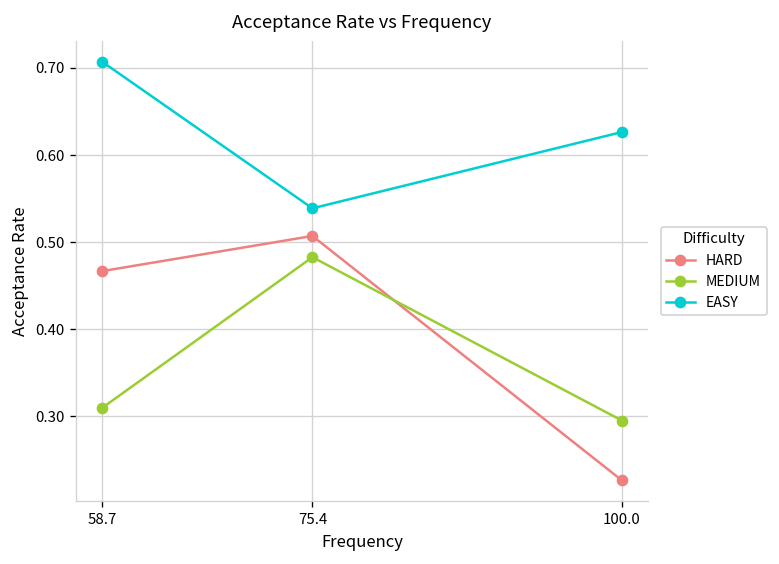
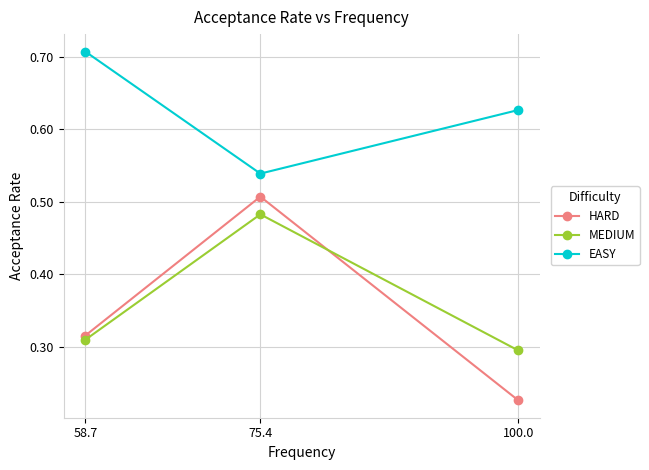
  {
    "HARD": {
-     "58.7": 0.47,
+     "58.7": 0.32,
      "75.4": 0.51,
      "100.0": 0.23
    },
    "MEDIUM": {
      "58.7": 0.31,
      "75.4": 0.48,
      "100.0": 0.30
    },
    "EASY": {
      "58.7": 0.71,
      "75.4": 0.54,
      "100.0": 0.63
    }
  }
